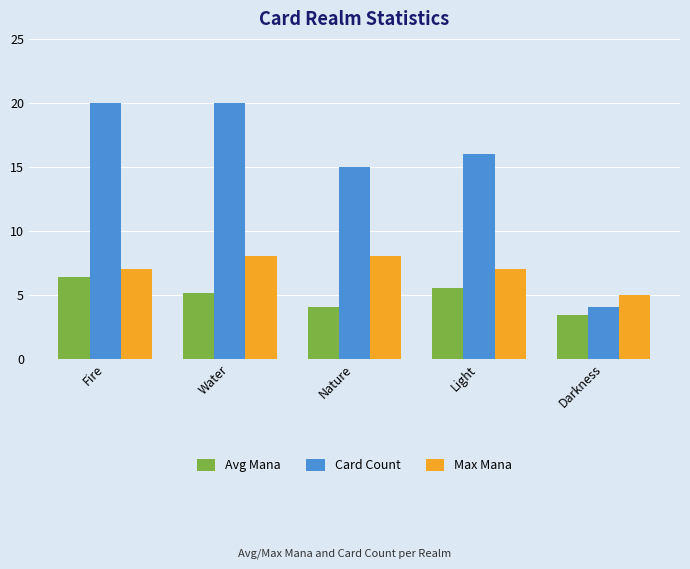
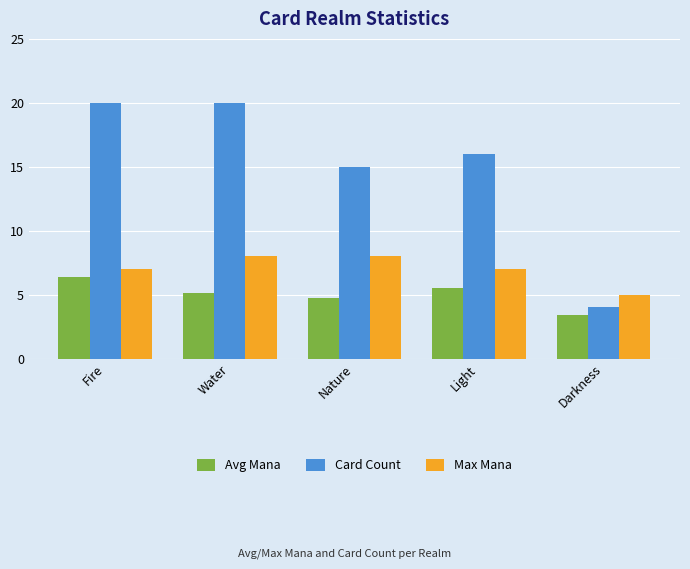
  {
    "Avg Mana": {
      "Fire": 6.4,
      "Water": 5.1,
-     "Nature": 4.0,
+     "Nature": 4.7,
      "Light": 5.5,
      "Darkness": 3.4
    },
    "Card Count": {
      "Fire": 20.0,
      "Water": 20.0,
      "Nature": 15.0,
      "Light": 16.0,
      "Darkness": 4.0
    },
    "Max Mana": {
      "Fire": 7.0,
      "Water": 8.0,
      "Nature": 8.0,
      "Light": 7.0,
      "Darkness": 5.0
    }
  }
